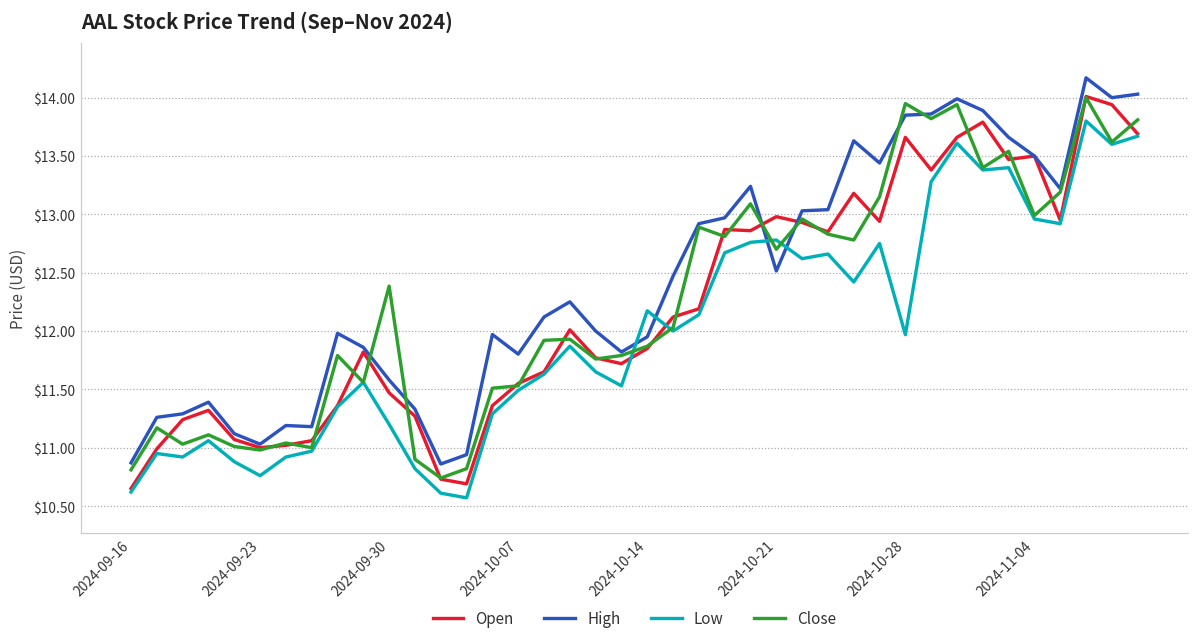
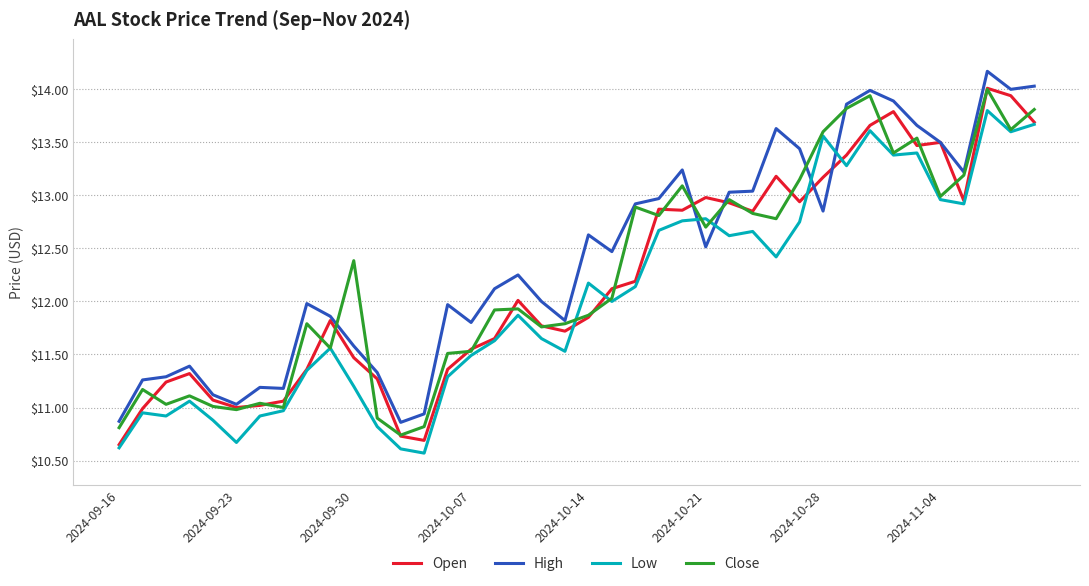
  {
    "Open": {
      "2024-09-16": "$10.65",
      "2024-09-30": "$11.47",
      "2024-10-21": "$12.98",
-     "2024-10-28": "$13.66"
+     "2024-10-28": "$13.17"
    },
    "High": {
      "2024-09-16": "$10.87",
      "2024-09-23": "$11.03",
      "2024-09-30": "$11.58",
      "2024-10-07": "$11.80",
-     "2024-10-14": "$11.95",
+     "2024-10-14": "$12.63",
      "2024-10-21": "$12.51",
-     "2024-10-28": "$13.85"
+     "2024-10-28": "$12.85"
    },
    "Low": {
      "2024-09-16": "$10.62",
-     "2024-09-23": "$10.76",
+     "2024-09-23": "$10.67",
      "2024-09-30": "$11.20",
      "2024-10-07": "$11.49",
      "2024-10-14": "$12.17",
      "2024-10-21": "$12.78",
-     "2024-10-28": "$11.97",
+     "2024-10-28": "$13.56",
      "2024-11-04": "$12.96"
    },
    "Close": {
      "2024-09-16": "$10.81",
      "2024-09-30": "$12.38",
      "2024-10-21": "$12.70",
-     "2024-10-28": "$13.95",
+     "2024-10-28": "$13.60",
      "2024-11-04": "$12.99"
    }
  }
